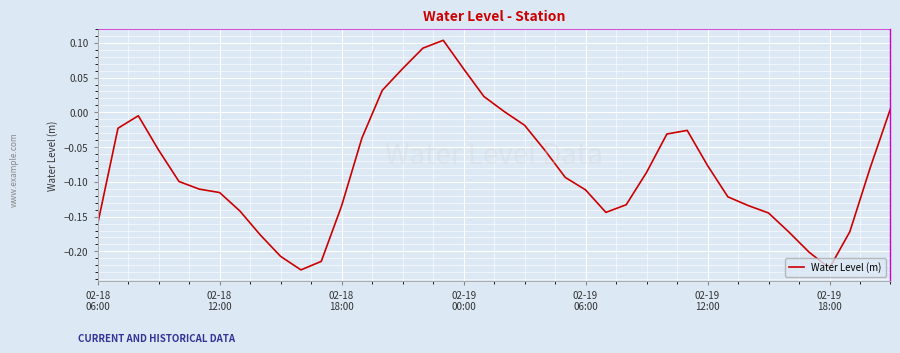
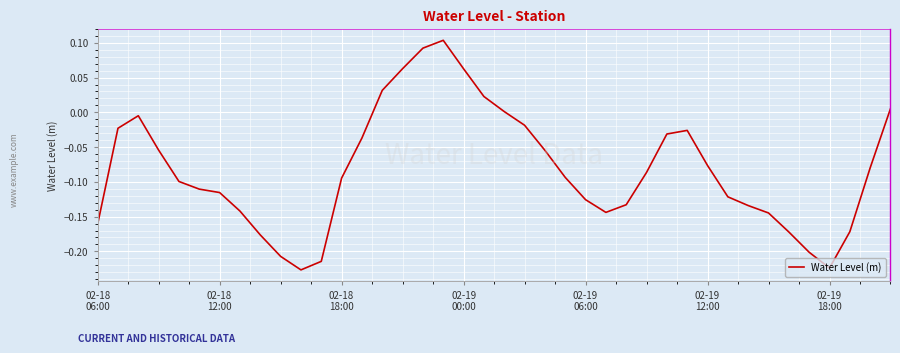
  {
    "02-18 06:00": -0.16,
    "02-18 12:00": -0.12,
-   "02-18 18:00": -0.13,
+   "02-18 18:00": -0.09,
    "02-19 00:00": 0.06,
-   "02-19 06:00": -0.11,
+   "02-19 06:00": -0.13,
    "02-19 12:00": -0.08
  }
